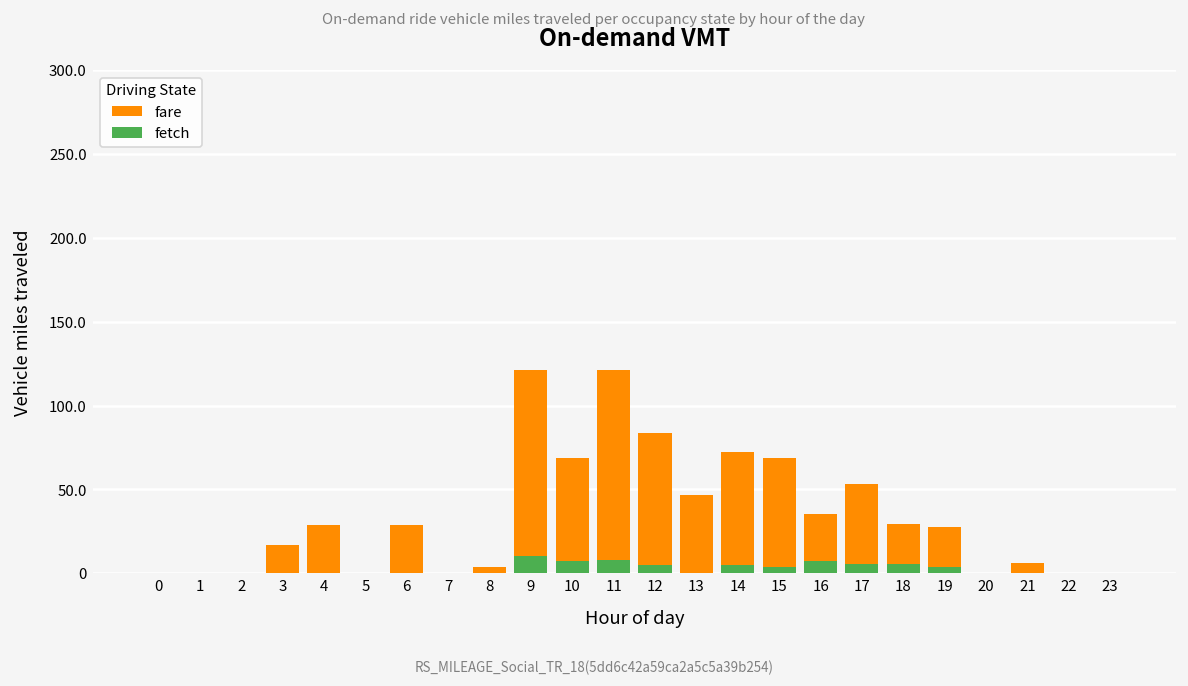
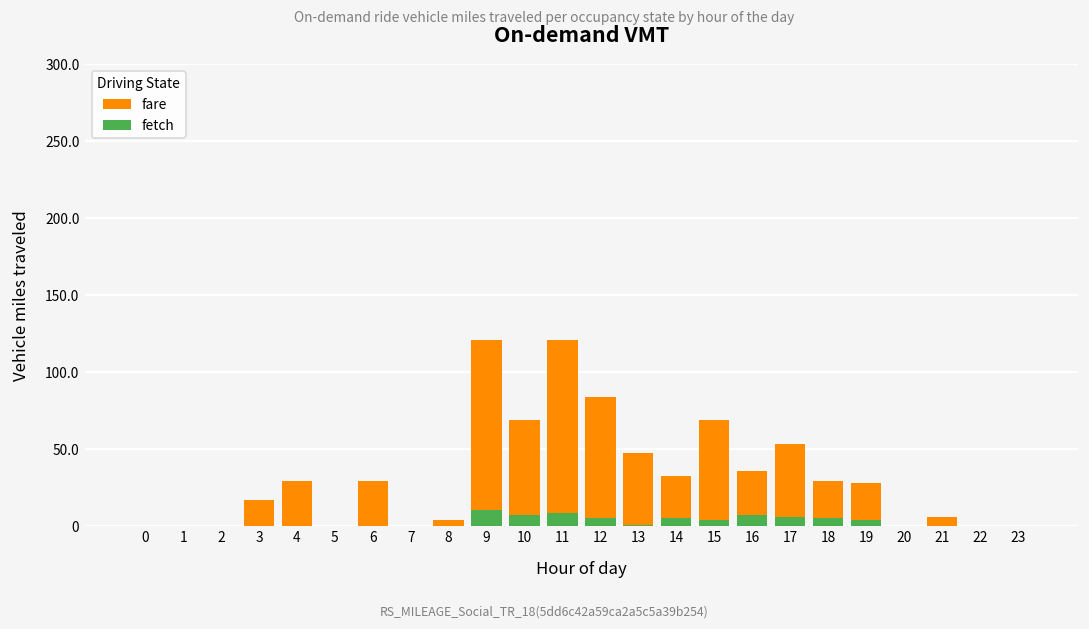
  {
    "fare": {
      "0": 0,
      "1": 0,
      "2": 0,
      "3": 17,
      "4": 29,
      "5": 0,
      "6": 29,
      "7": 0,
      "8": 4,
      "9": 121,
      "10": 69,
      "11": 121,
      "12": 84,
      "13": 47,
-     "14": 72,
+     "14": 32,
      "15": 69,
      "16": 35,
      "17": 53,
      "18": 29,
      "19": 28,
      "20": 0,
      "21": 6,
      "22": 0,
      "23": 0
    },
    "fetch": {
      "0": 0,
      "1": 0,
      "2": 0,
      "3": 0,
      "4": 0,
      "5": 0,
      "6": 0,
      "7": 0,
      "8": 0,
      "20": 0,
      "21": 0,
      "22": 0,
      "23": 0
    }
  }
